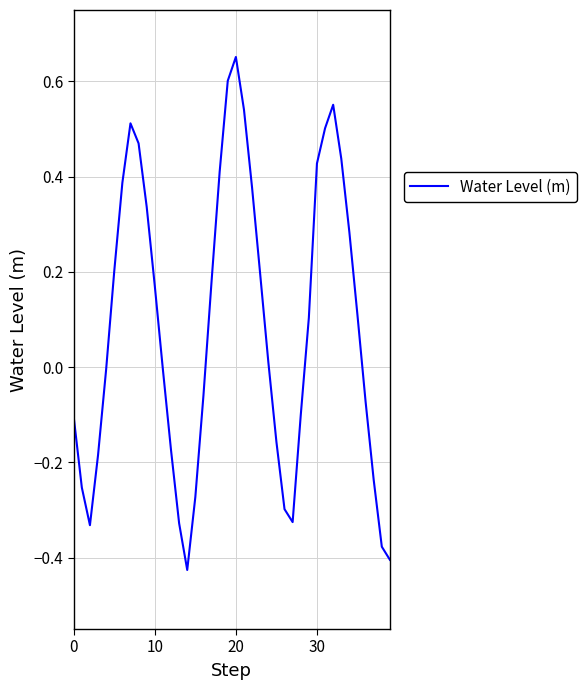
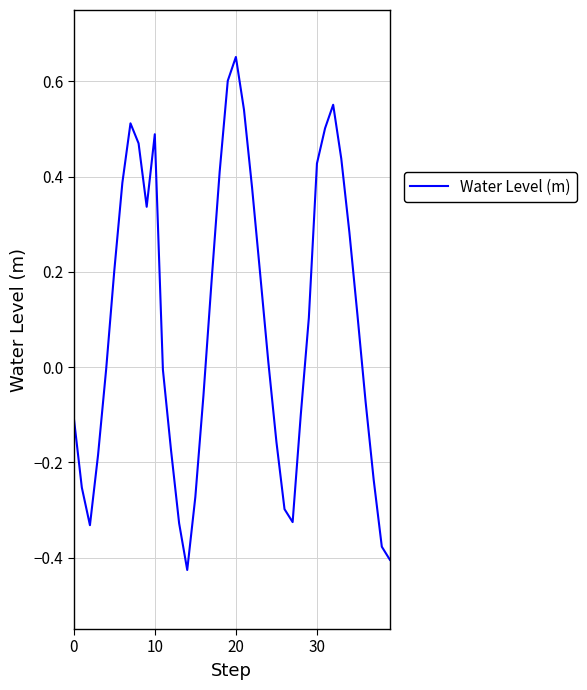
  {
    "0": -0.10,
-   "10": 0.17,
+   "10": 0.49,
    "20": 0.65,
    "30": 0.43
  }
